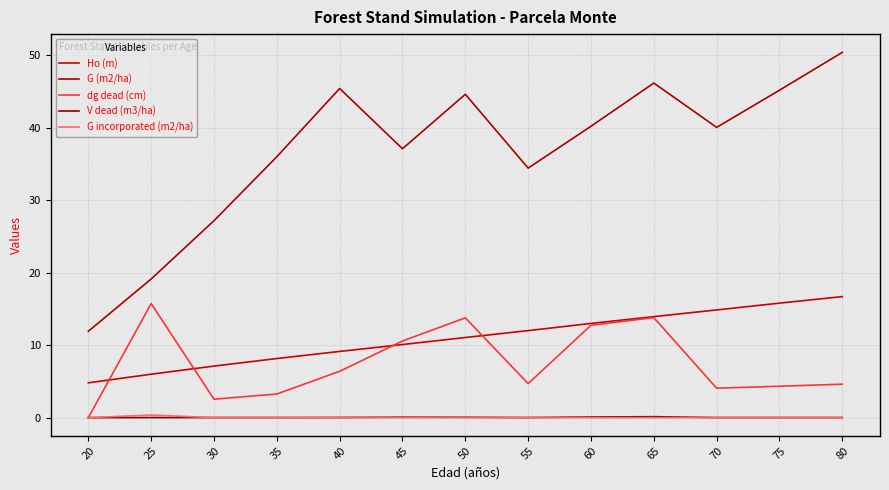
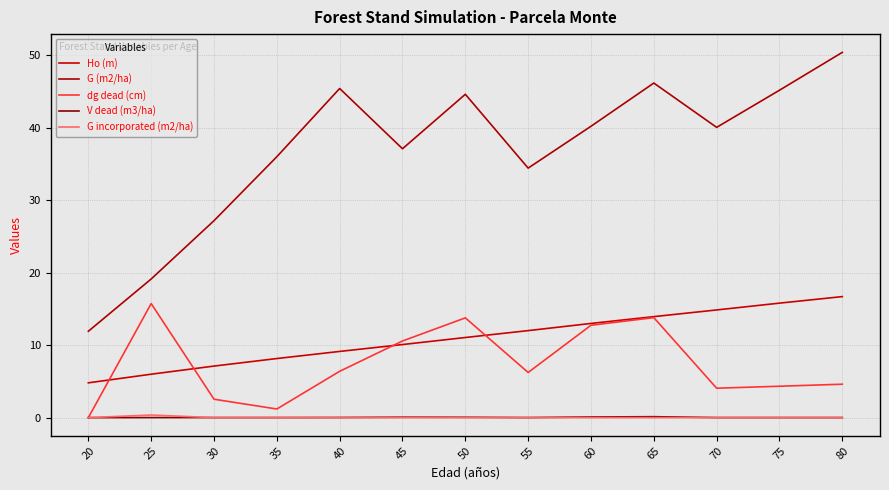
  {
    "dg dead (cm)": {
      "25": 16,
      "30": 3,
-     "35": 3,
+     "35": 1,
      "40": 6,
      "45": 11,
      "50": 14,
-     "55": 5,
+     "55": 6,
      "70": 4,
      "75": 4,
      "80": 5
    },
    "G incorporated (m2/ha)": {
      "25": 0
    }
  }
